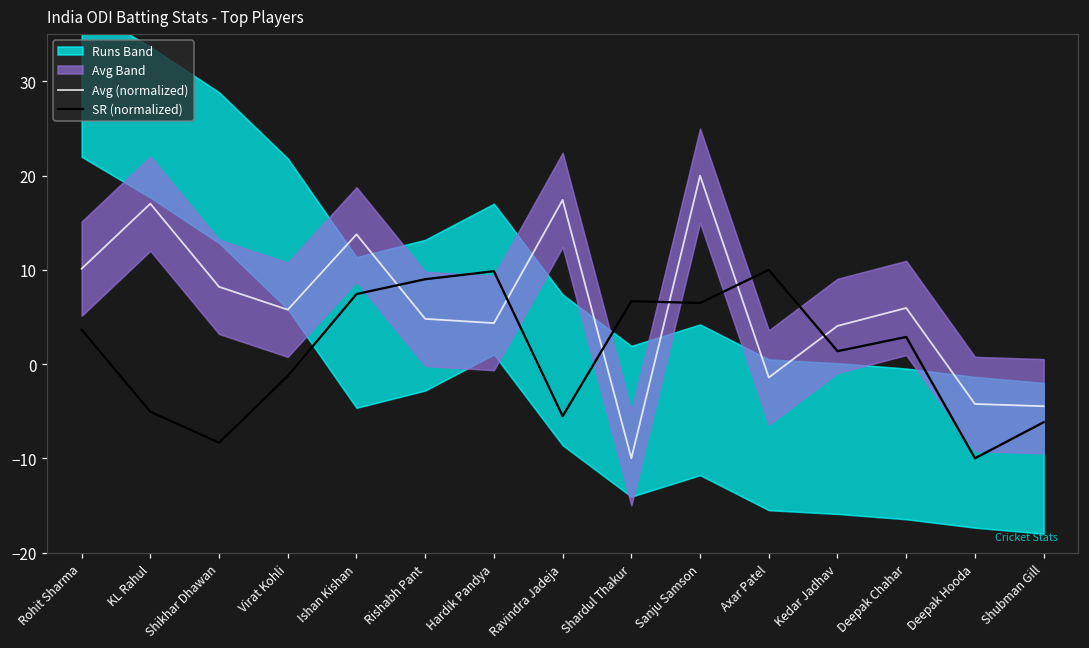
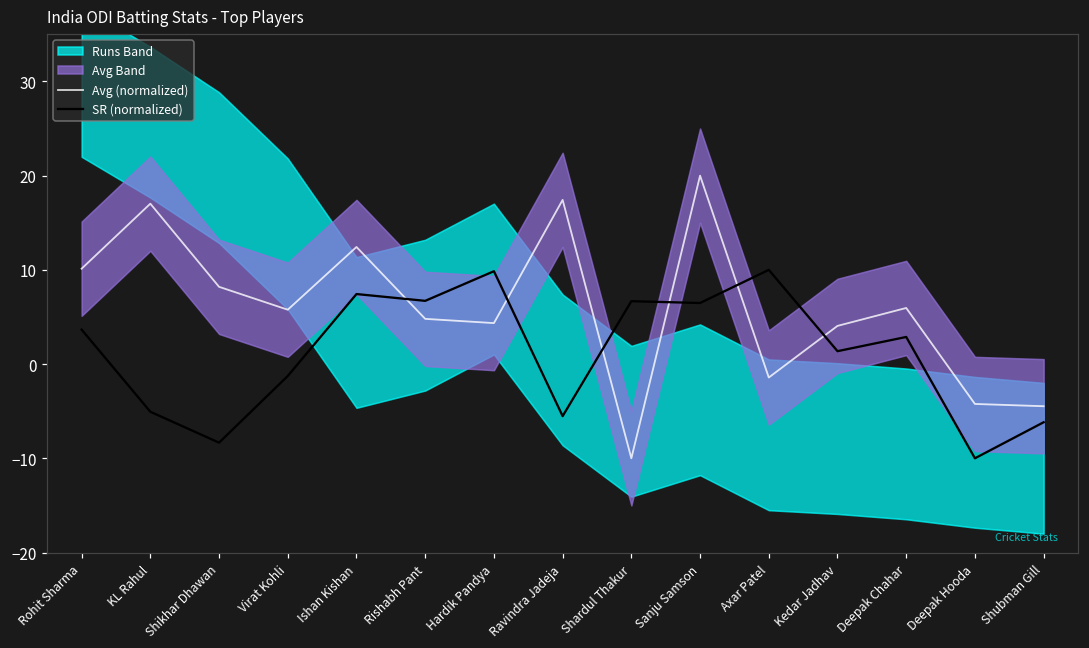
  {
    "Avg (normalized)": {
      "Rohit Sharma": 10,
      "KL Rahul": 17,
      "Shikhar Dhawan": 8,
      "Virat Kohli": 6,
-     "Ishan Kishan": 14,
+     "Ishan Kishan": 12,
      "Rishabh Pant": 5,
      "Hardik Pandya": 4,
      "Ravindra Jadeja": 17,
      "Shardul Thakur": -10,
      "Sanju Samson": 20,
      "Axar Patel": -1,
      "Kedar Jadhav": 4,
      "Deepak Chahar": 6,
      "Deepak Hooda": -4,
      "Shubman Gill": -4
    },
    "SR (normalized)": {
      "Rohit Sharma": 4,
      "KL Rahul": -5,
      "Shikhar Dhawan": -8,
      "Virat Kohli": -1,
      "Ishan Kishan": 7,
-     "Rishabh Pant": 9,
+     "Rishabh Pant": 7,
      "Hardik Pandya": 10,
      "Ravindra Jadeja": -6,
      "Shardul Thakur": 7,
      "Sanju Samson": 6,
      "Axar Patel": 10,
      "Kedar Jadhav": 1,
      "Deepak Chahar": 3,
      "Deepak Hooda": -10,
      "Shubman Gill": -6
    }
  }
